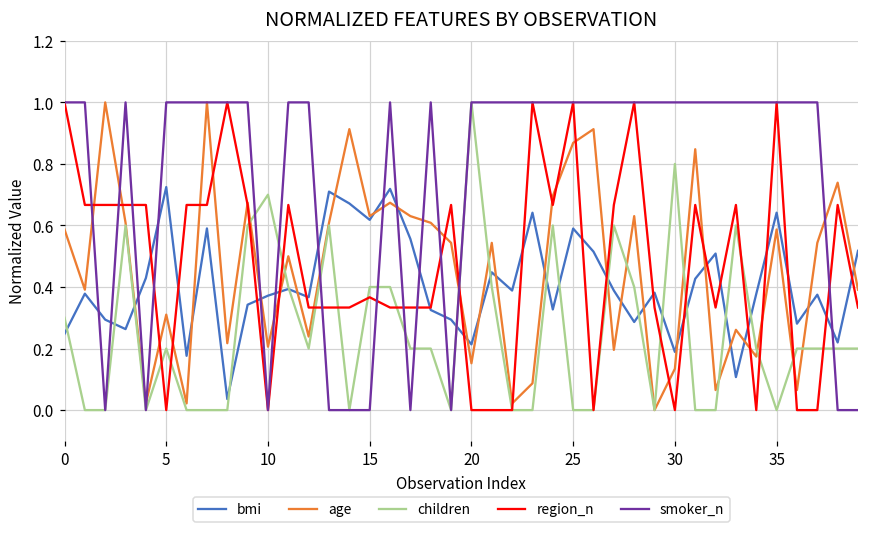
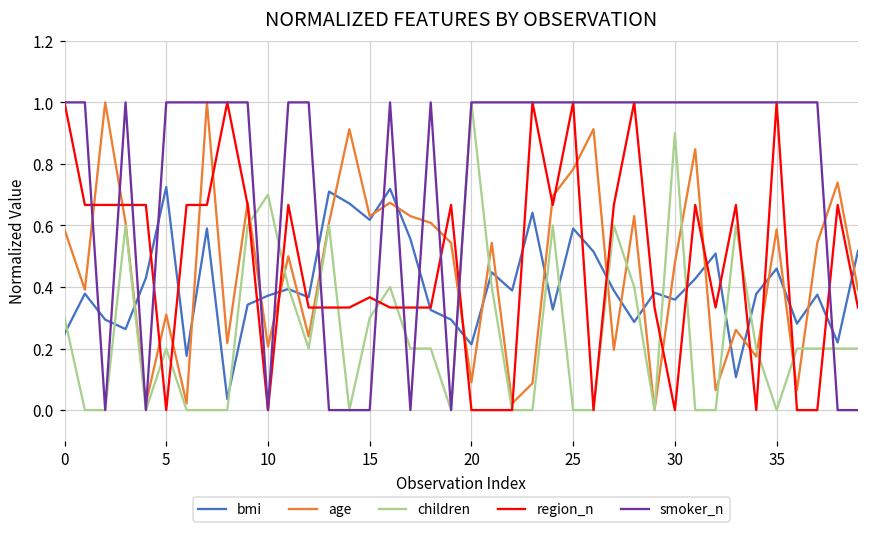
  {
    "bmi": {
      "0": 0.25,
      "5": 0.72,
      "10": 0.37,
      "15": 0.62,
      "20": 0.21,
      "25": 0.59,
-     "30": 0.19,
-     "35": 0.64
+     "30": 0.36,
+     "35": 0.46
    },
    "age": {
      "0": 0.59,
      "5": 0.31,
      "10": 0.21,
      "15": 0.63,
-     "20": 0.15,
-     "25": 0.87,
-     "30": 0.13,
+     "20": 0.09,
+     "25": 0.78,
+     "30": 0.48,
      "35": 0.59
    },
    "children": {
      "0": 0.3,
      "5": 0.2,
      "10": 0.7,
-     "15": 0.4,
+     "15": 0.3,
      "25": 0.0,
-     "30": 0.8,
+     "30": 0.9,
      "35": 0.0
    },
    "region_n": {
      "5": 0.00,
      "15": 0.37,
      "20": 0.00,
      "30": 0.00
    },
    "smoker_n": {
      "5": 1.00,
      "15": 0.00,
      "30": 1.00
    }
  }
